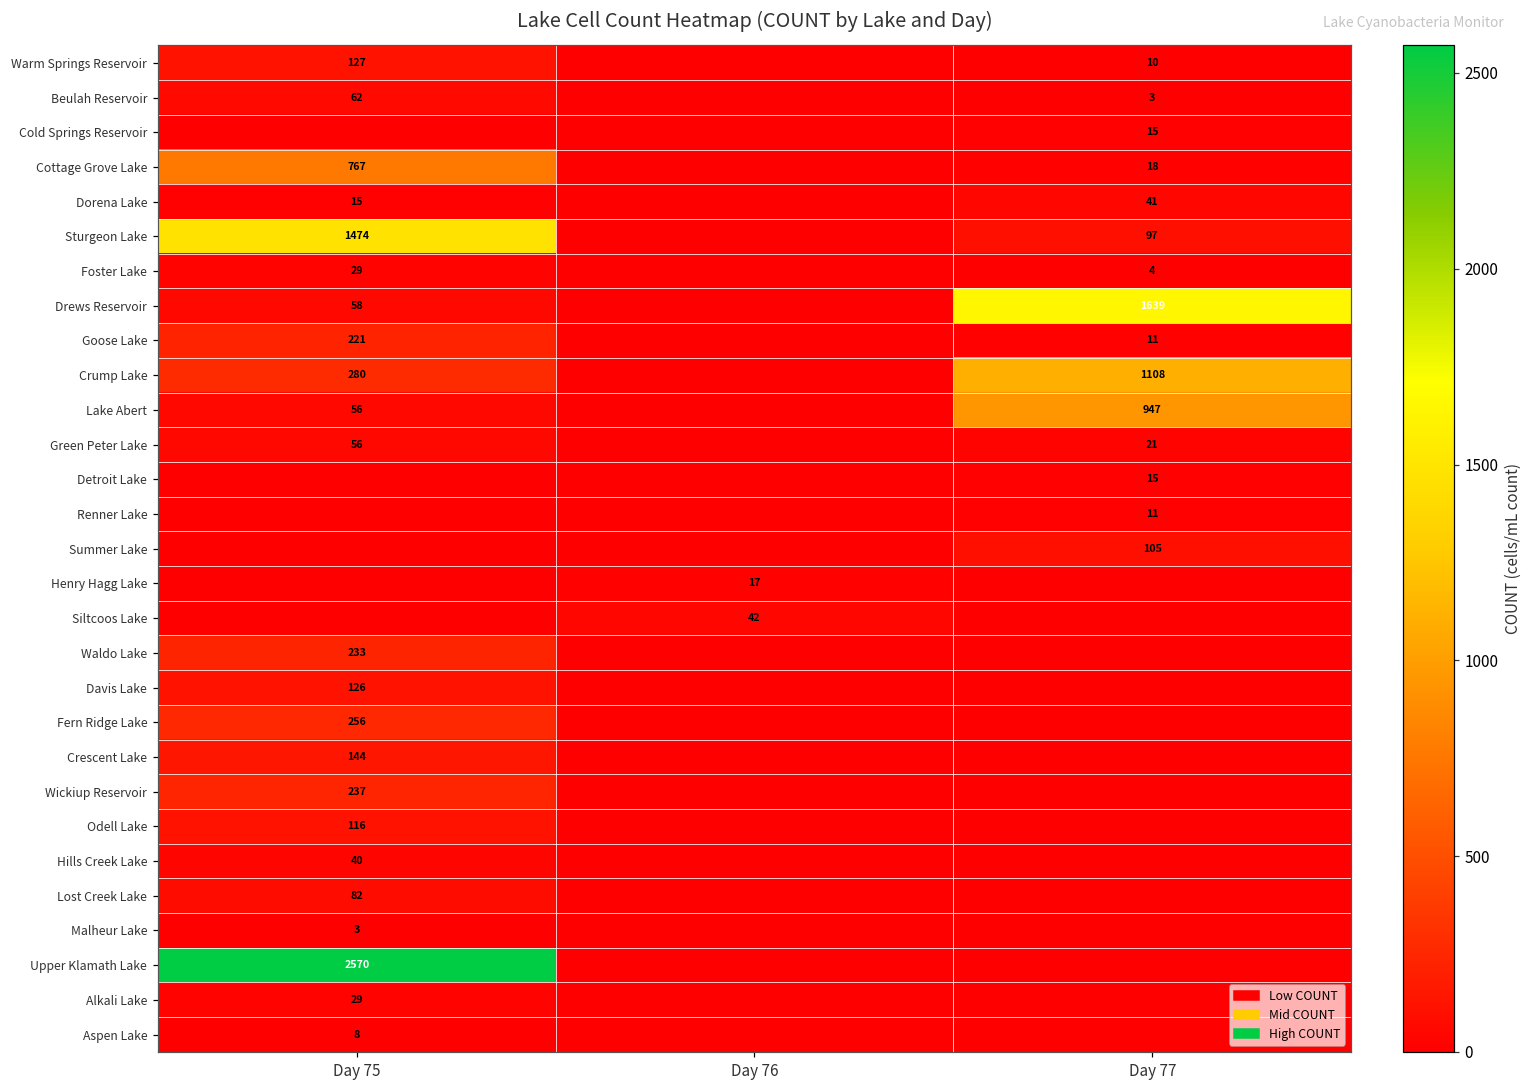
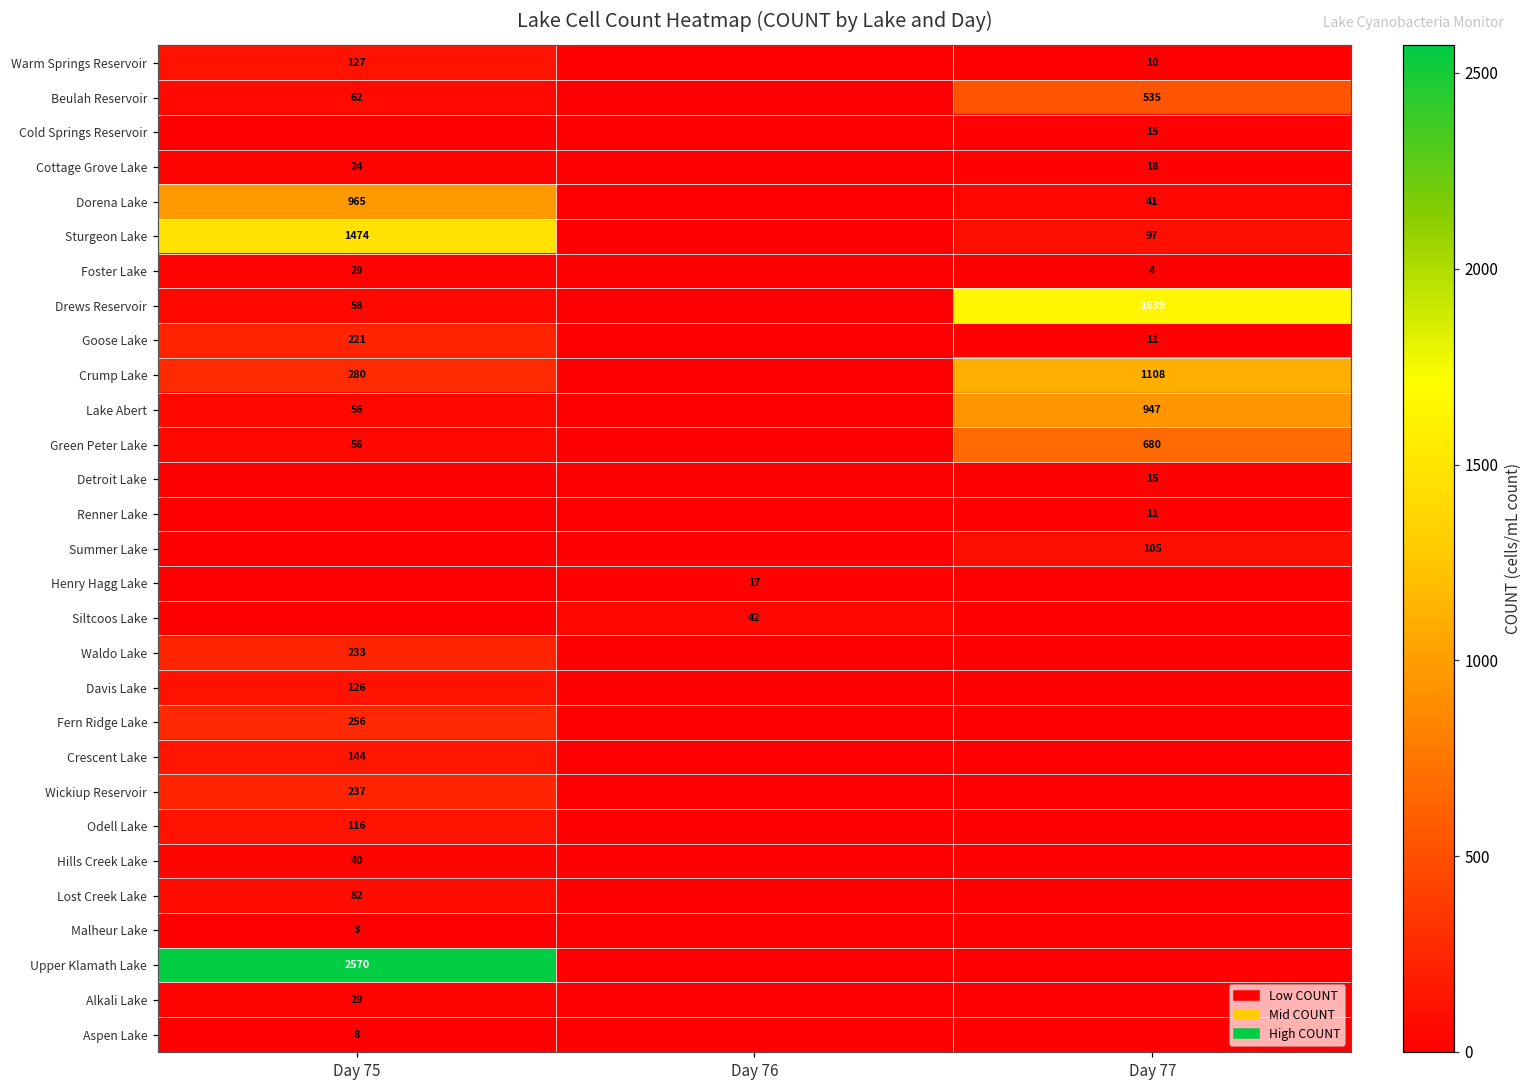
  {
    "Warm Springs Reservoir": {
      "Day 75": 127,
      "Day 77": 10
    },
    "Beulah Reservoir": {
      "Day 75": 62,
-     "Day 77": 3
+     "Day 77": 535
    },
    "Cold Springs Reservoir": {
      "Day 77": 15
    },
    "Cottage Grove Lake": {
-     "Day 75": 767,
+     "Day 75": 24,
      "Day 77": 18
    },
    "Dorena Lake": {
-     "Day 75": 15,
+     "Day 75": 965,
      "Day 77": 41
    },
    "Sturgeon Lake": {
      "Day 75": 1474,
      "Day 77": 97
    },
    "Foster Lake": {
      "Day 75": 29,
      "Day 77": 4
    },
    "Drews Reservoir": {
      "Day 75": 58,
      "Day 77": 1639
    },
    "Goose Lake": {
      "Day 75": 221,
      "Day 77": 11
    },
    "Crump Lake": {
      "Day 75": 280,
      "Day 77": 1108
    },
    "Lake Abert": {
      "Day 75": 56,
      "Day 77": 947
    },
    "Green Peter Lake": {
      "Day 75": 56,
-     "Day 77": 21
+     "Day 77": 680
    },
    "Detroit Lake": {
      "Day 77": 15
    },
    "Renner Lake": {
      "Day 77": 11
    },
    "Summer Lake": {
      "Day 77": 105
    },
    "Henry Hagg Lake": {
      "Day 76": 17
    },
    "Siltcoos Lake": {
      "Day 76": 42
    },
    "Waldo Lake": {
      "Day 75": 233
    },
    "Davis Lake": {
      "Day 75": 126
    },
    "Fern Ridge Lake": {
      "Day 75": 256
    },
    "Crescent Lake": {
      "Day 75": 144
    },
    "Wickiup Reservoir": {
      "Day 75": 237
    },
    "Odell Lake": {
      "Day 75": 116
    },
    "Hills Creek Lake": {
      "Day 75": 40
    },
    "Lost Creek Lake": {
      "Day 75": 82
    },
    "Malheur Lake": {
      "Day 75": 3
    },
    "Upper Klamath Lake": {
      "Day 75": 2570
    },
    "Alkali Lake": {
      "Day 75": 29
    },
    "Aspen Lake": {
      "Day 75": 8
    }
  }
